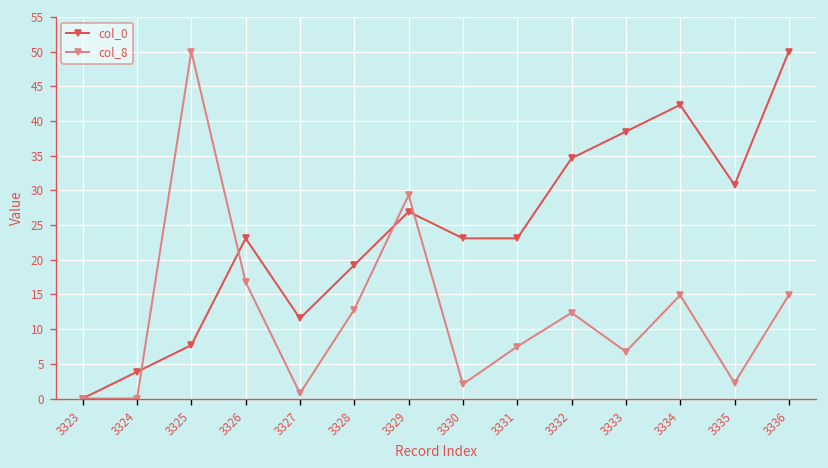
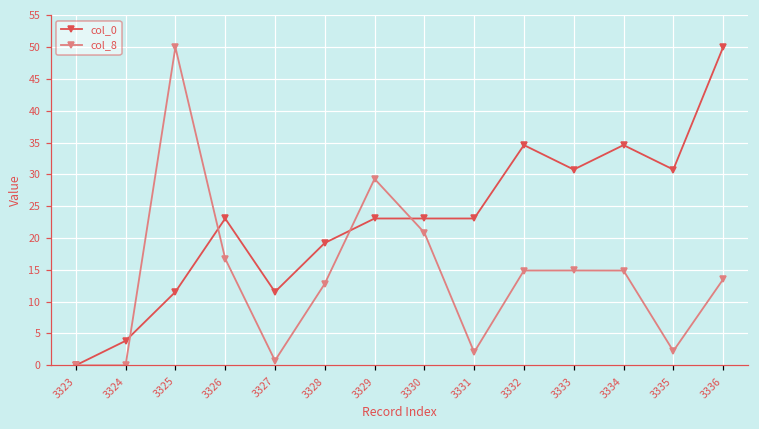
  {
    "col_0": {
      "3324": 4,
-     "3325": 8,
+     "3325": 12,
      "3326": 23,
      "3327": 12,
      "3328": 19,
-     "3329": 27,
+     "3329": 23,
      "3330": 23,
      "3331": 23,
      "3332": 35,
-     "3333": 38,
-     "3334": 42,
+     "3333": 31,
+     "3334": 35,
      "3335": 31,
      "3336": 50
    },
    "col_8": {
      "3324": 0,
      "3325": 50,
      "3326": 17,
      "3327": 1,
      "3328": 13,
      "3329": 29,
-     "3330": 2,
-     "3331": 7,
-     "3332": 12,
-     "3333": 7,
+     "3330": 21,
+     "3331": 2,
+     "3332": 15,
+     "3333": 15,
      "3334": 15,
      "3335": 2,
-     "3336": 15
+     "3336": 14
    }
  }
